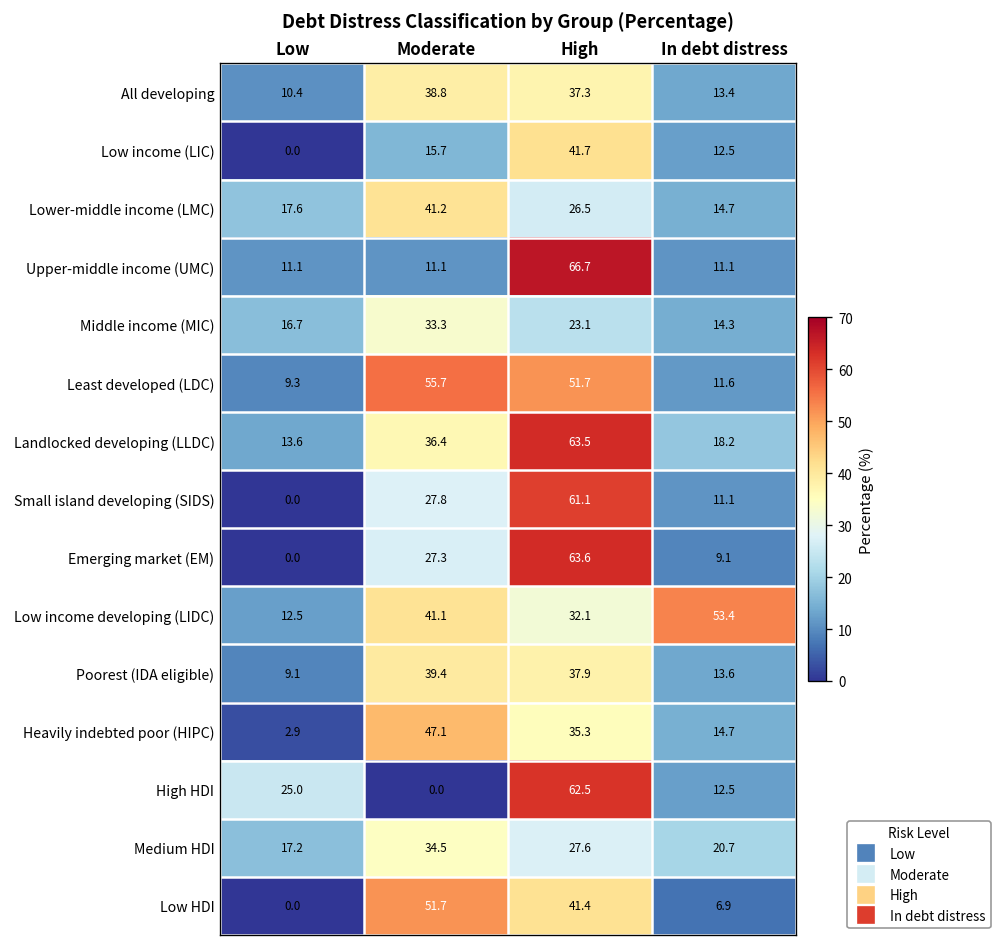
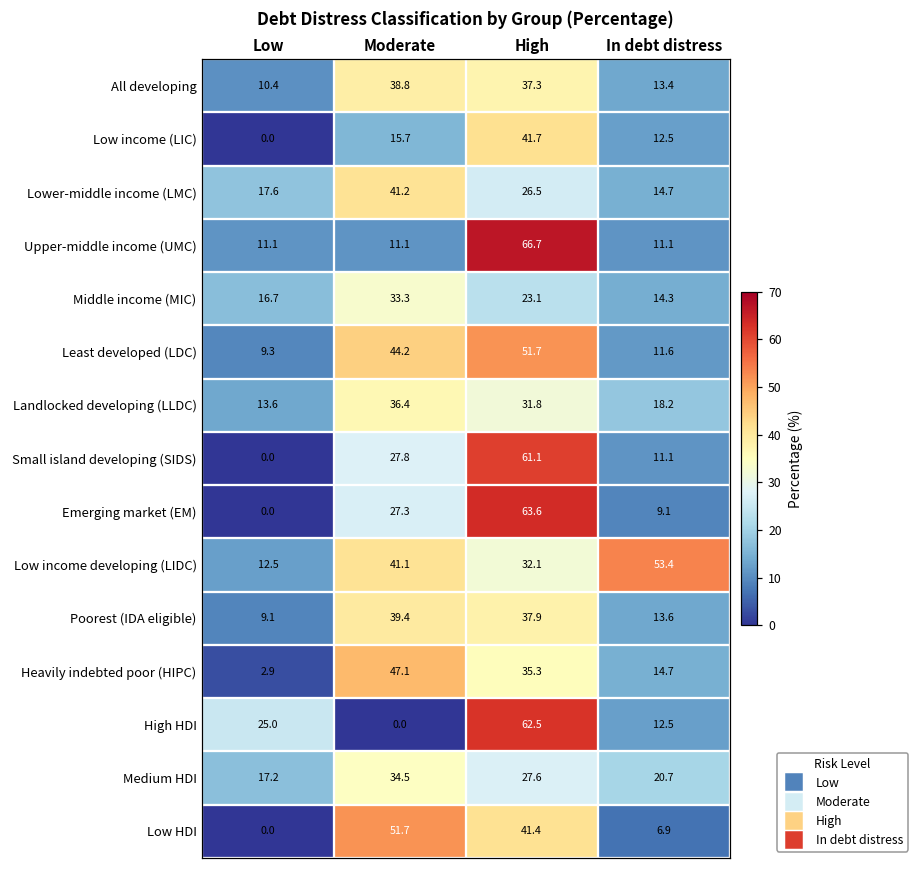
  {
    "All developing": {
      "Low": 10.4,
      "Moderate": 38.8,
      "High": 37.3,
      "In debt distress": 13.4
    },
    "Low income (LIC)": {
      "Low": 0.0,
      "Moderate": 15.7,
      "High": 41.7,
      "In debt distress": 12.5
    },
    "Lower-middle income (LMC)": {
      "Low": 17.6,
      "Moderate": 41.2,
      "High": 26.5,
      "In debt distress": 14.7
    },
    "Upper-middle income (UMC)": {
      "Low": 11.1,
      "Moderate": 11.1,
      "High": 66.7,
      "In debt distress": 11.1
    },
    "Middle income (MIC)": {
      "Low": 16.7,
      "Moderate": 33.3,
      "High": 23.1,
      "In debt distress": 14.3
    },
    "Least developed (LDC)": {
      "Low": 9.3,
-     "Moderate": 55.7,
+     "Moderate": 44.2,
      "High": 51.7,
      "In debt distress": 11.6
    },
    "Landlocked developing (LLDC)": {
      "Low": 13.6,
      "Moderate": 36.4,
-     "High": 63.5,
+     "High": 31.8,
      "In debt distress": 18.2
    },
    "Small island developing (SIDS)": {
      "Low": 0.0,
      "Moderate": 27.8,
      "High": 61.1,
      "In debt distress": 11.1
    },
    "Emerging market (EM)": {
      "Low": 0.0,
      "Moderate": 27.3,
      "High": 63.6,
      "In debt distress": 9.1
    },
    "Low income developing (LIDC)": {
      "Low": 12.5,
      "Moderate": 41.1,
      "High": 32.1,
      "In debt distress": 53.4
    },
    "Poorest (IDA eligible)": {
      "Low": 9.1,
      "Moderate": 39.4,
      "High": 37.9,
      "In debt distress": 13.6
    },
    "Heavily indebted poor (HIPC)": {
      "Low": 2.9,
      "Moderate": 47.1,
      "High": 35.3,
      "In debt distress": 14.7
    },
    "High HDI": {
      "Low": 25.0,
      "Moderate": 0.0,
      "High": 62.5,
      "In debt distress": 12.5
    },
    "Medium HDI": {
      "Low": 17.2,
      "Moderate": 34.5,
      "High": 27.6,
      "In debt distress": 20.7
    },
    "Low HDI": {
      "Low": 0.0,
      "Moderate": 51.7,
      "High": 41.4,
      "In debt distress": 6.9
    }
  }
